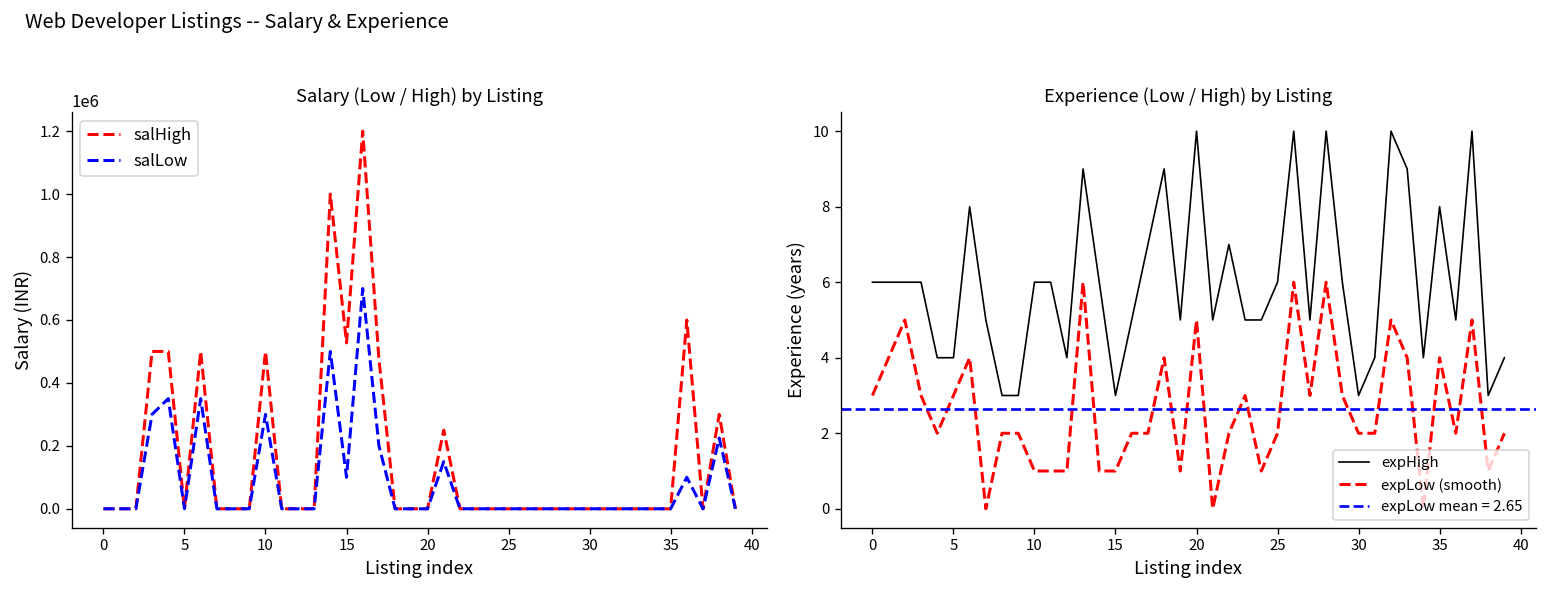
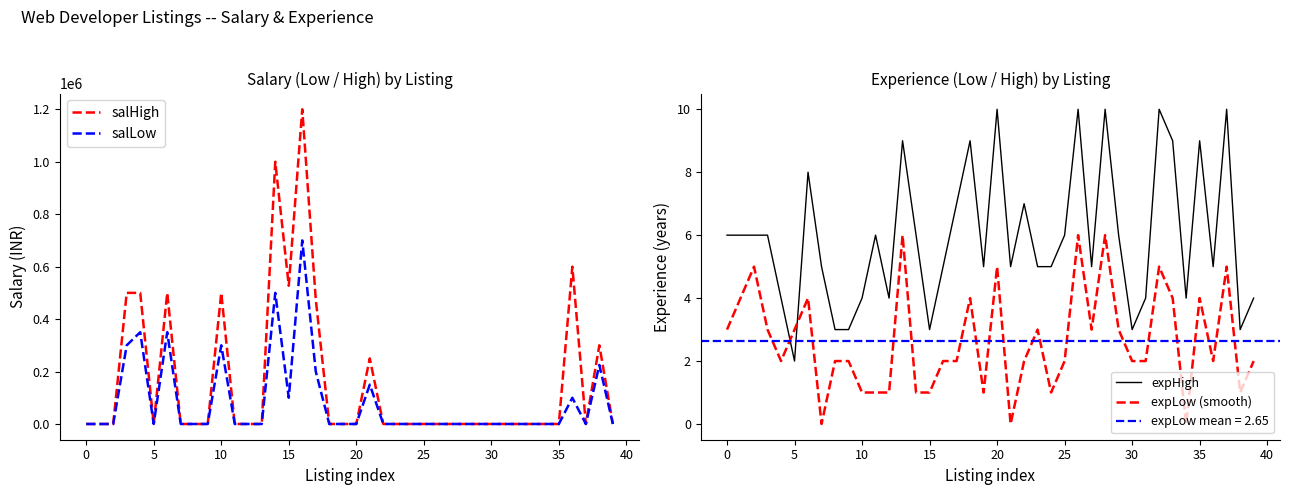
  {
    "Salary (Low / High) by Listing": {
      "salHigh": {
        "10": 500000,
        "15": 530000
      },
      "salLow": {
        "10": 300000,
        "15": 100000
      }
    },
    "Experience (Low / High) by Listing": {
      "expHigh": {
        "0": 6,
-       "5": 4,
-       "10": 6,
+       "5": 2,
+       "10": 4,
        "15": 3,
        "20": 10,
        "25": 6,
        "30": 3,
-       "35": 8
+       "35": 9
      },
      "expLow (smooth)": {
        "0": 3,
        "5": 3,
        "10": 1,
        "15": 1,
        "20": 5,
        "25": 2,
        "30": 2,
        "35": 4
      }
    }
  }
